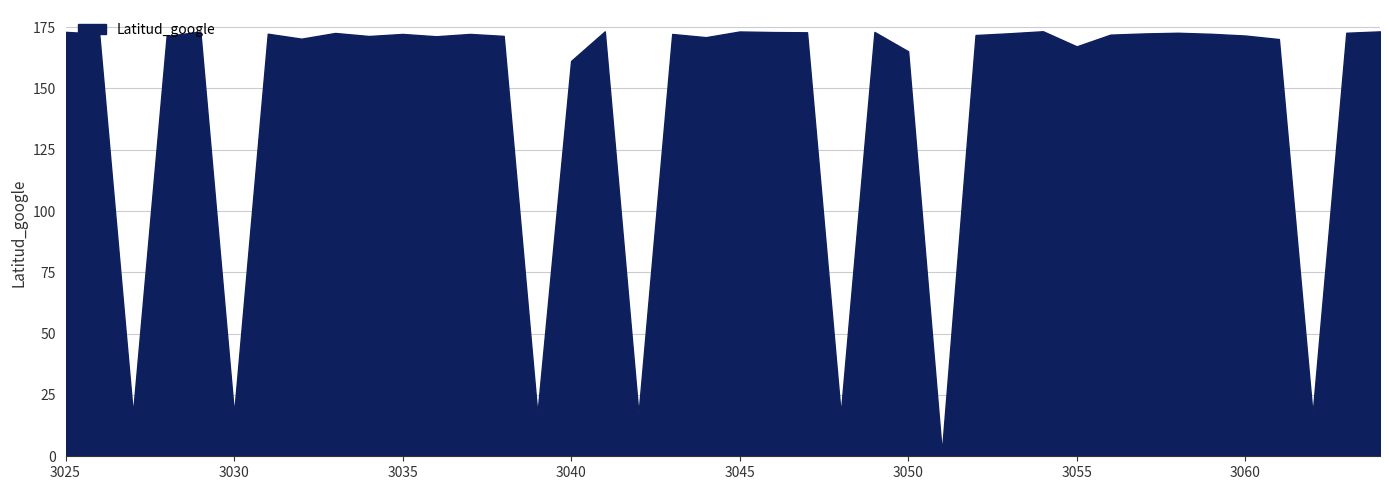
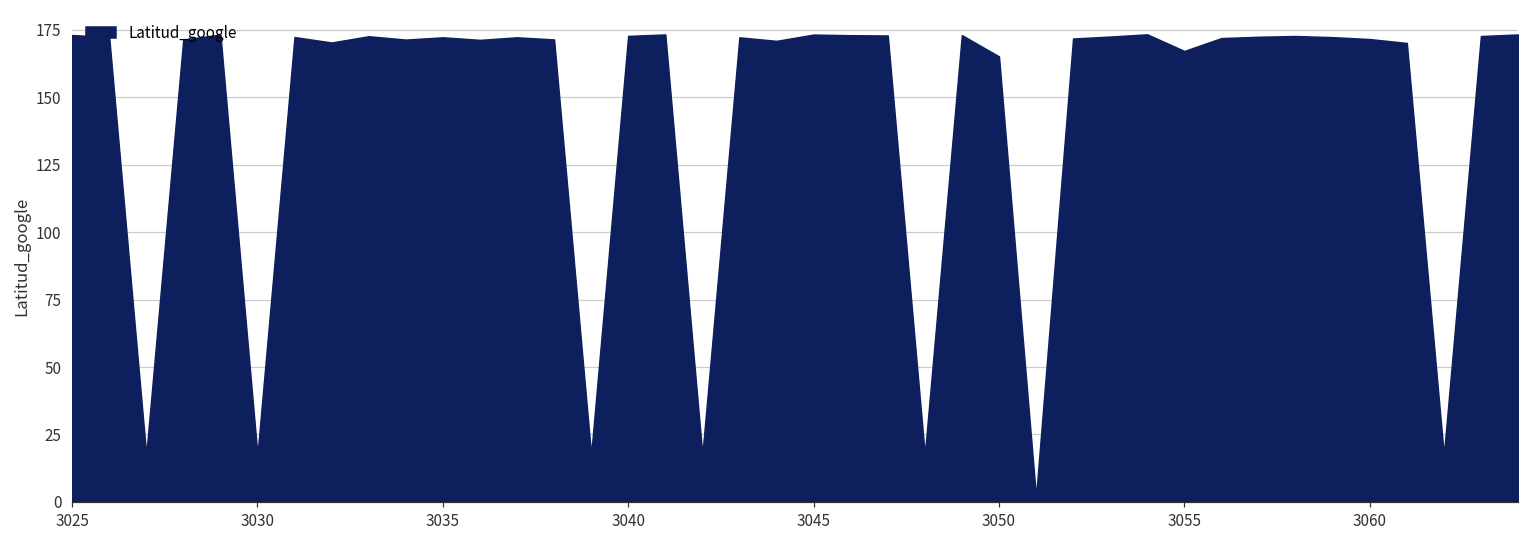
  {
    "3025": 173,
    "3030": 17,
    "3035": 172,
-   "3040": 161,
+   "3040": 173,
    "3045": 173,
    "3050": 165,
    "3055": 167,
    "3060": 172
  }
